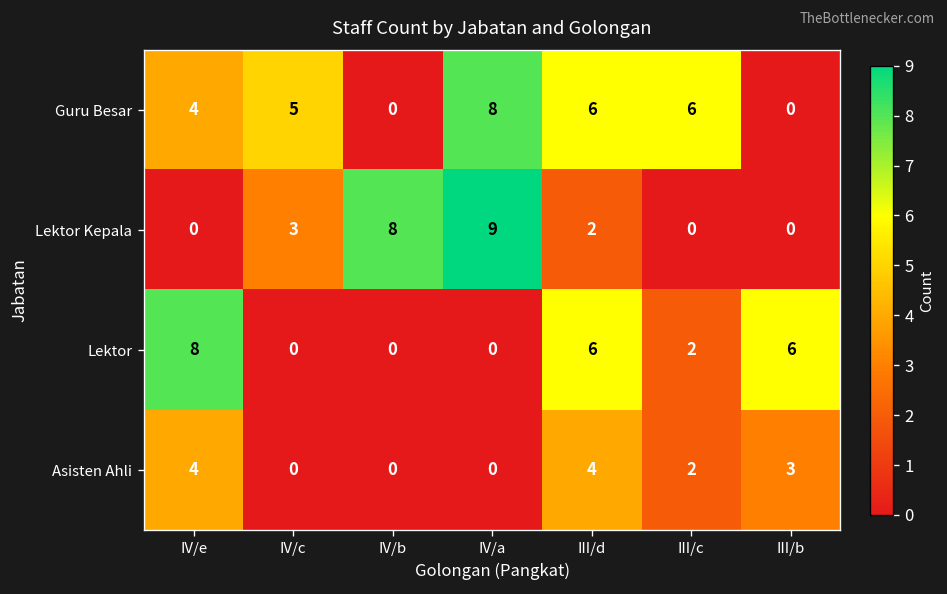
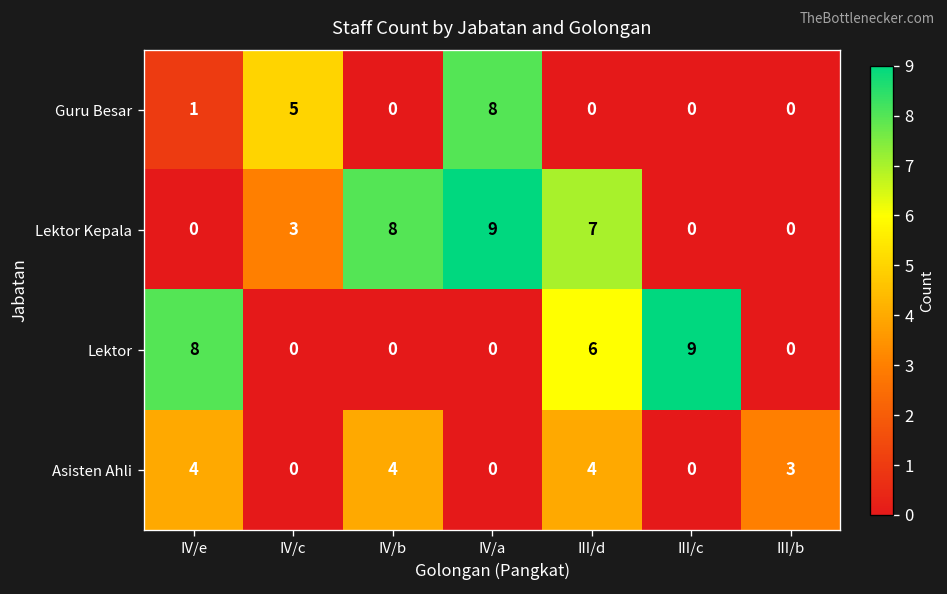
  {
    "Guru Besar": {
-     "IV/e": 4,
+     "IV/e": 1,
      "IV/c": 5,
      "IV/b": 0,
      "IV/a": 8,
-     "III/d": 6,
-     "III/c": 6,
+     "III/d": 0,
+     "III/c": 0,
      "III/b": 0
    },
    "Lektor Kepala": {
      "IV/e": 0,
      "IV/c": 3,
      "IV/b": 8,
      "IV/a": 9,
-     "III/d": 2,
+     "III/d": 7,
      "III/c": 0,
      "III/b": 0
    },
    "Lektor": {
      "IV/e": 8,
      "IV/c": 0,
      "IV/b": 0,
      "IV/a": 0,
      "III/d": 6,
-     "III/c": 2,
-     "III/b": 6
+     "III/c": 9,
+     "III/b": 0
    },
    "Asisten Ahli": {
      "IV/e": 4,
      "IV/c": 0,
-     "IV/b": 0,
+     "IV/b": 4,
      "IV/a": 0,
      "III/d": 4,
-     "III/c": 2,
+     "III/c": 0,
      "III/b": 3
    }
  }
